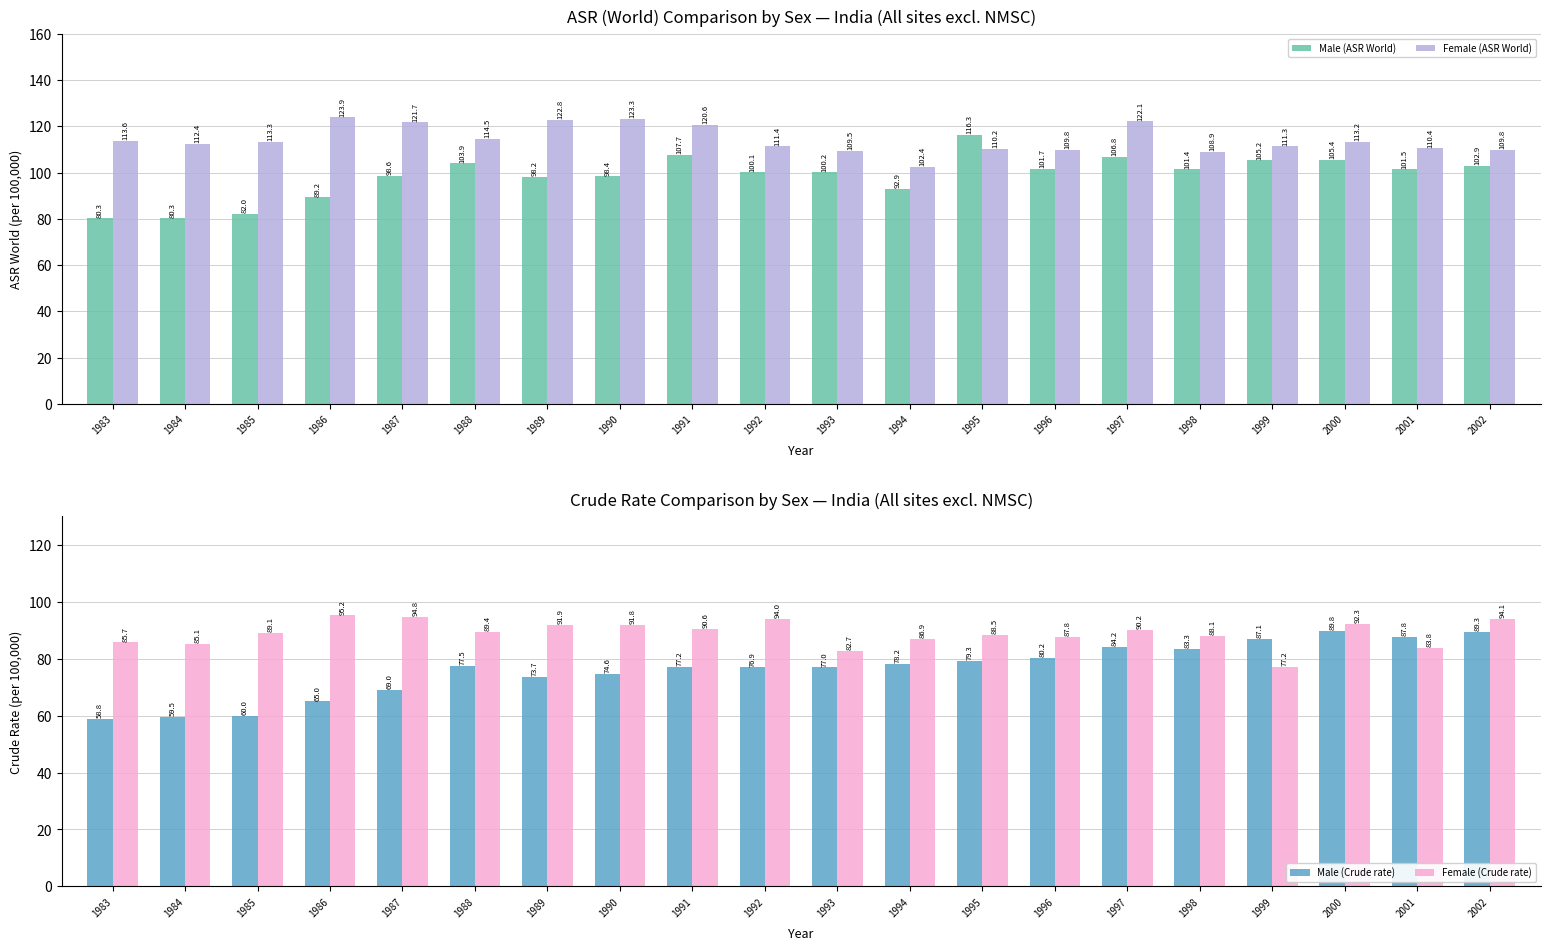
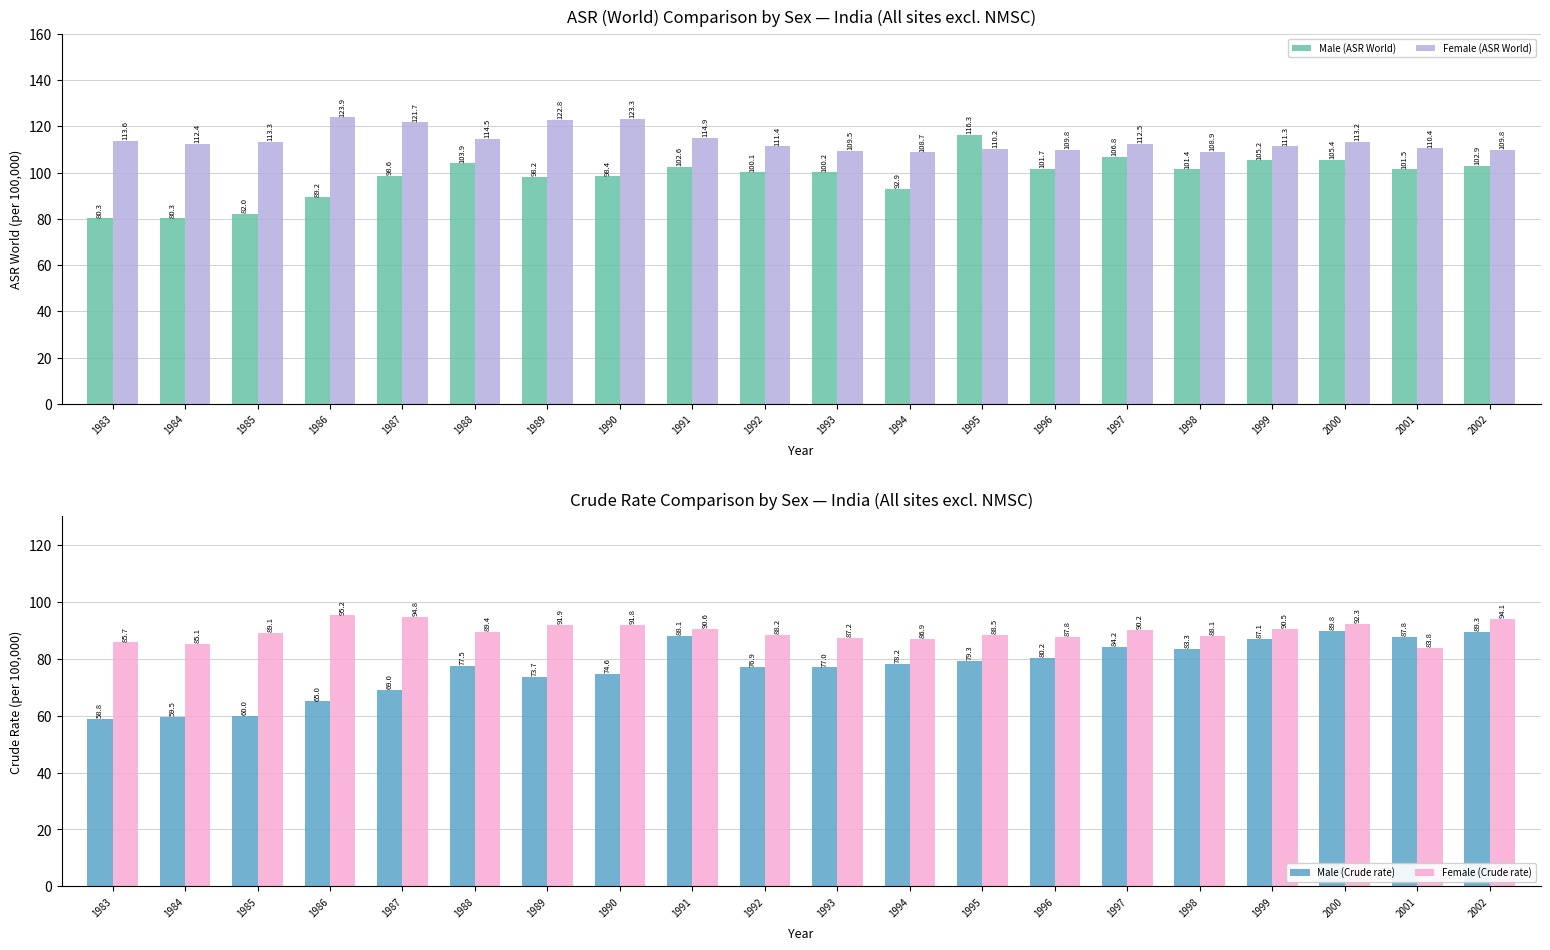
  {
    "ASR (World) Comparison by Sex — India (All sites excl. NMSC)": {
      "Male (ASR World)": {
        "1983": 80.3,
        "1984": 80.3,
        "1985": 82.0,
        "1986": 89.2,
        "1987": 98.6,
        "1988": 103.9,
        "1989": 98.2,
        "1990": 98.4,
-       "1991": 107.7,
+       "1991": 102.6,
        "1992": 100.1,
        "1993": 100.2,
        "1994": 92.9,
        "1995": 116.3,
        "1996": 101.7,
        "1997": 106.8,
        "1998": 101.4,
        "1999": 105.2,
        "2000": 105.4,
        "2001": 101.5,
        "2002": 102.9
      },
      "Female (ASR World)": {
        "1983": 113.6,
        "1984": 112.4,
        "1985": 113.3,
        "1986": 123.9,
        "1987": 121.7,
        "1988": 114.5,
        "1989": 122.8,
        "1990": 123.3,
-       "1991": 120.6,
+       "1991": 114.9,
        "1992": 111.4,
        "1993": 109.5,
-       "1994": 102.4,
+       "1994": 108.7,
        "1995": 110.2,
        "1996": 109.8,
-       "1997": 122.1,
+       "1997": 112.5,
        "1998": 108.9,
        "1999": 111.3,
        "2000": 113.2,
        "2001": 110.4,
        "2002": 109.8
      }
    },
    "Crude Rate Comparison by Sex — India (All sites excl. NMSC)": {
      "Male (Crude rate)": {
        "1983": 58.8,
        "1984": 59.5,
        "1985": 60.0,
        "1986": 65.0,
        "1987": 69.0,
        "1988": 77.5,
        "1989": 73.7,
        "1990": 74.6,
-       "1991": 77.2,
+       "1991": 88.1,
        "1992": 76.9,
        "1993": 77.0,
        "1994": 78.2,
        "1995": 79.3,
        "1996": 80.2,
        "1997": 84.2,
        "1998": 83.3,
        "1999": 87.1,
        "2000": 89.8,
        "2001": 87.8,
        "2002": 89.3
      },
      "Female (Crude rate)": {
        "1983": 85.7,
        "1984": 85.1,
        "1985": 89.1,
        "1986": 95.2,
        "1987": 94.8,
        "1988": 89.4,
        "1989": 91.9,
        "1990": 91.8,
        "1991": 90.6,
-       "1992": 94.0,
-       "1993": 82.7,
+       "1992": 88.2,
+       "1993": 87.2,
        "1994": 86.9,
        "1995": 88.5,
        "1996": 87.8,
        "1997": 90.2,
        "1998": 88.1,
-       "1999": 77.2,
+       "1999": 90.5,
        "2000": 92.3,
        "2001": 83.8,
        "2002": 94.1
      }
    }
  }
